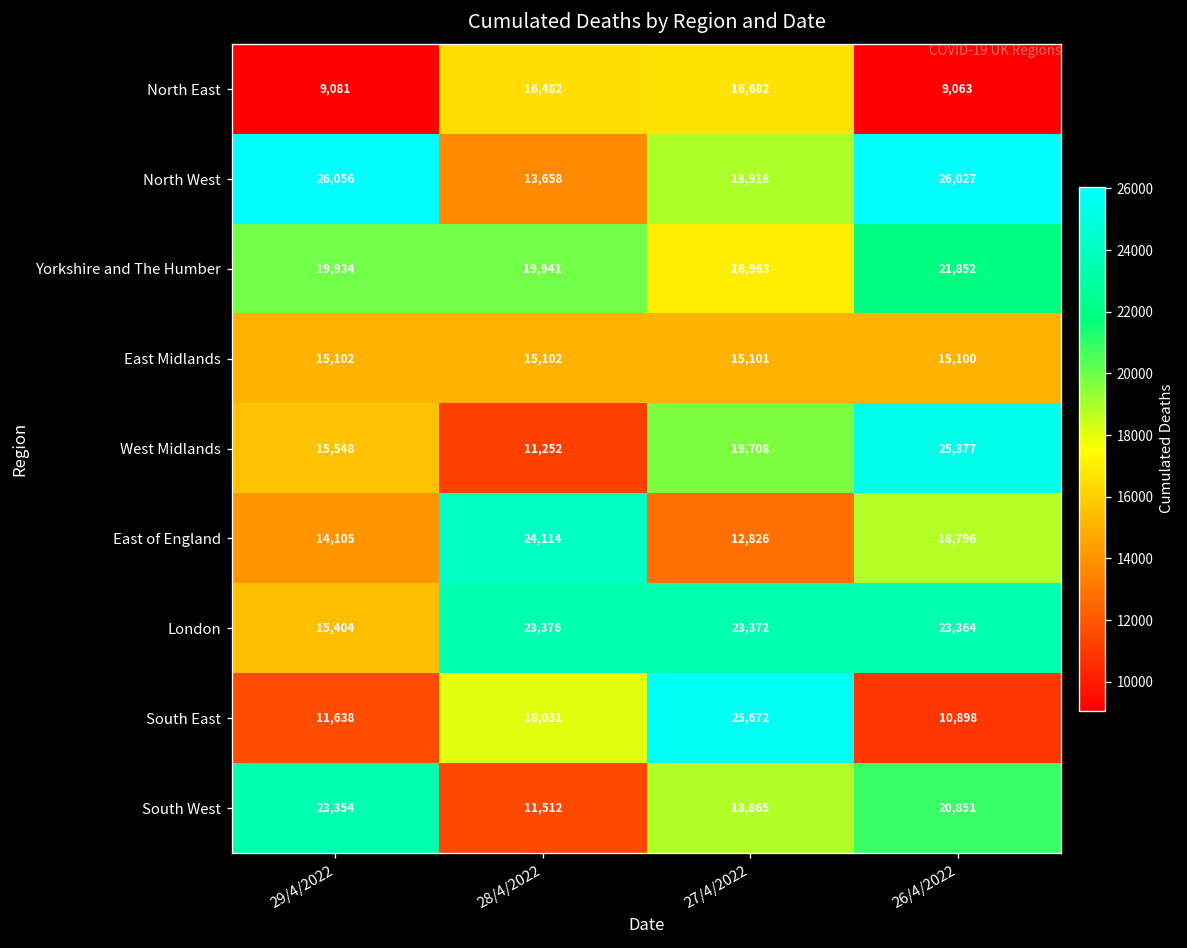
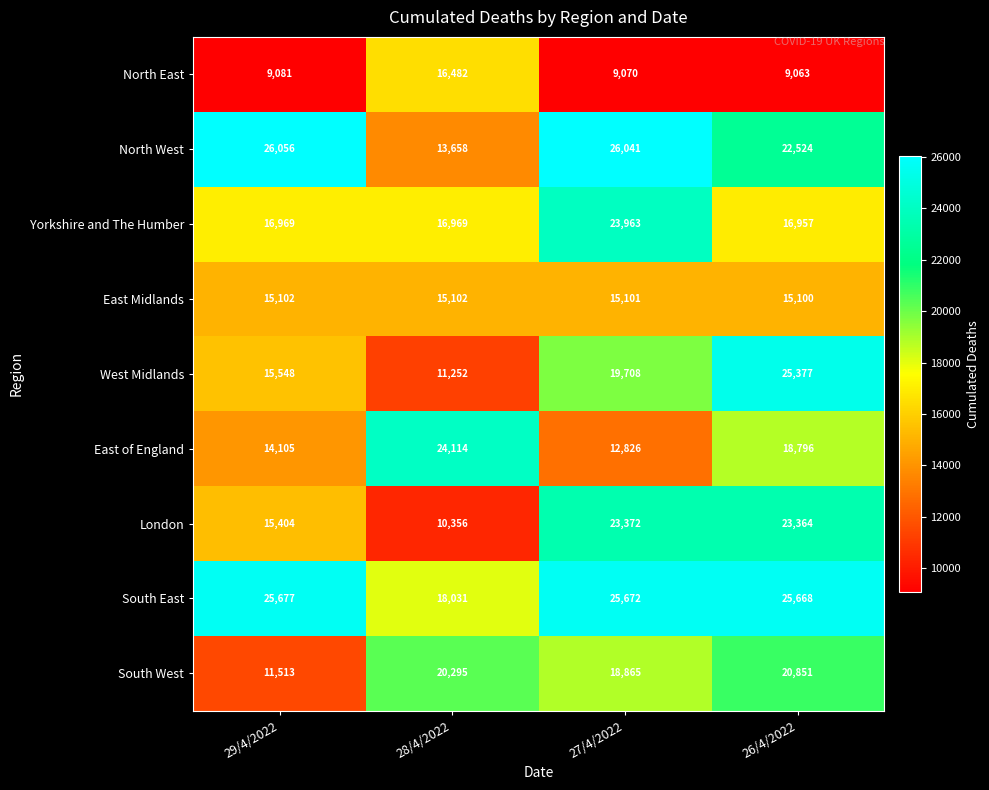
  {
    "North East": {
      "29/4/2022": "9,081",
      "28/4/2022": "16,482",
-     "27/4/2022": "16,682"
+     "27/4/2022": "9,070"
    },
    "North West": {
      "29/4/2022": "26,056",
      "28/4/2022": "13,658",
-     "27/4/2022": "18,918",
-     "26/4/2022": "26,027"
+     "27/4/2022": "26,041",
+     "26/4/2022": "22,524"
    },
    "Yorkshire and The Humber": {
-     "29/4/2022": "19,934",
-     "28/4/2022": "19,941",
-     "27/4/2022": "16,963",
-     "26/4/2022": "21,852"
+     "29/4/2022": "16,969",
+     "28/4/2022": "16,969",
+     "27/4/2022": "23,963",
+     "26/4/2022": "16,957"
    },
    "East Midlands": {
      "29/4/2022": "15,102",
      "28/4/2022": "15,102",
      "27/4/2022": "15,101",
      "26/4/2022": "15,100"
    },
    "West Midlands": {
      "29/4/2022": "15,548",
      "28/4/2022": "11,252",
      "27/4/2022": "19,708",
      "26/4/2022": "25,377"
    },
    "East of England": {
      "29/4/2022": "14,105",
      "28/4/2022": "24,114",
      "27/4/2022": "12,826",
      "26/4/2022": "18,796"
    },
    "London": {
      "29/4/2022": "15,404",
-     "28/4/2022": "23,376",
+     "28/4/2022": "10,356",
      "27/4/2022": "23,372",
      "26/4/2022": "23,364"
    },
    "South East": {
-     "29/4/2022": "11,638",
+     "29/4/2022": "25,677",
      "28/4/2022": "18,031",
      "27/4/2022": "25,672",
-     "26/4/2022": "10,898"
+     "26/4/2022": "25,668"
    },
    "South West": {
-     "29/4/2022": "23,354",
-     "28/4/2022": "11,512",
+     "29/4/2022": "11,513",
+     "28/4/2022": "20,295",
      "27/4/2022": "18,865",
      "26/4/2022": "20,851"
    }
  }
